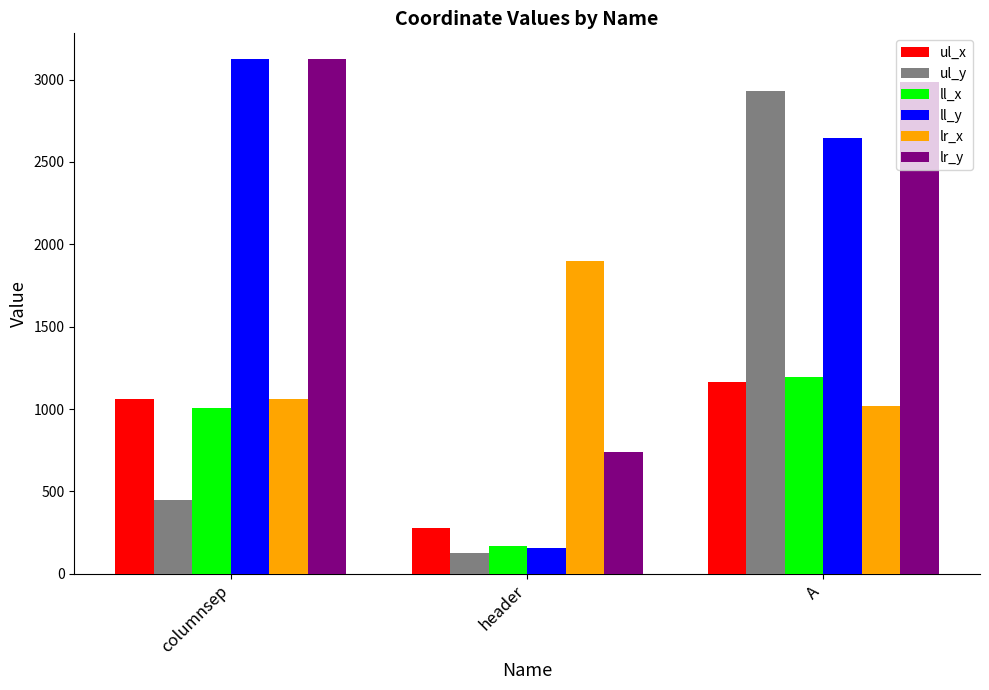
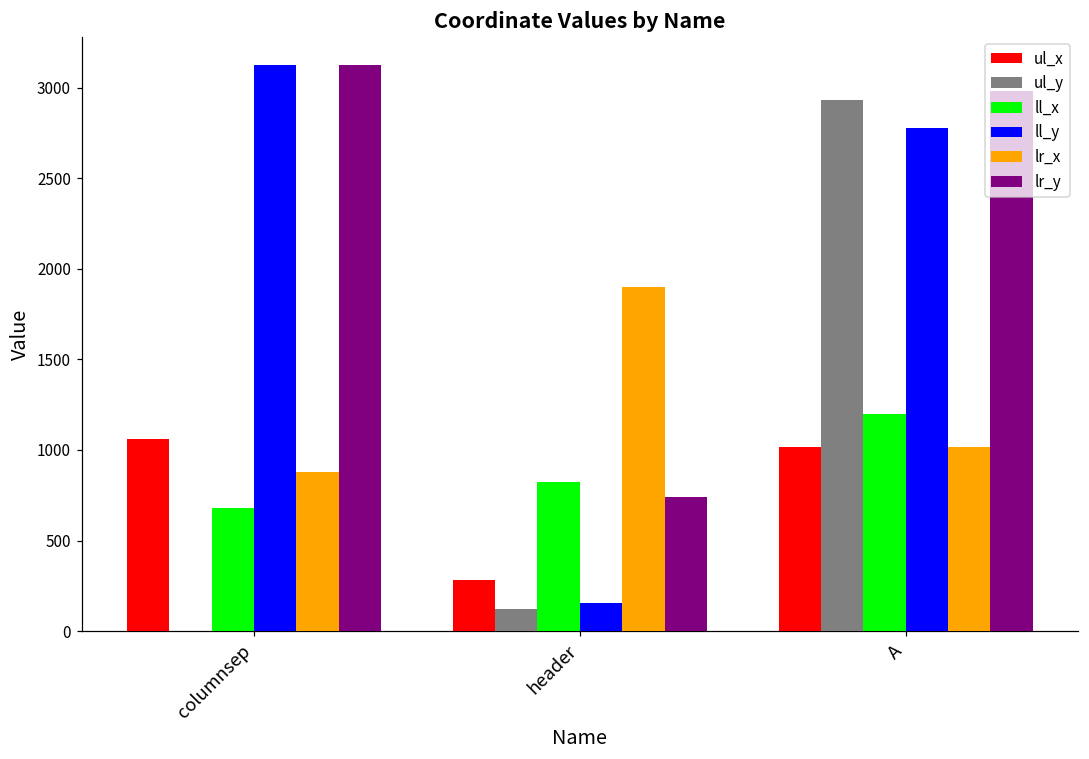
  {
    "ul_x": {
      "columnsep": 1060,
      "header": 280,
-     "A": 1170
+     "A": 1020
    },
    "ul_y": {
-     "columnsep": 450,
+     "columnsep": 0,
      "header": 120,
      "A": 2930
    },
    "ll_x": {
-     "columnsep": 1010,
-     "header": 170,
+     "columnsep": 680,
+     "header": 820,
      "A": 1200
    },
    "ll_y": {
      "columnsep": 3130,
      "header": 160,
-     "A": 2640
+     "A": 2780
    },
    "lr_x": {
-     "columnsep": 1060,
+     "columnsep": 880,
      "header": 1900,
      "A": 1020
    },
    "lr_y": {
      "columnsep": 3130,
      "header": 740
    }
  }
